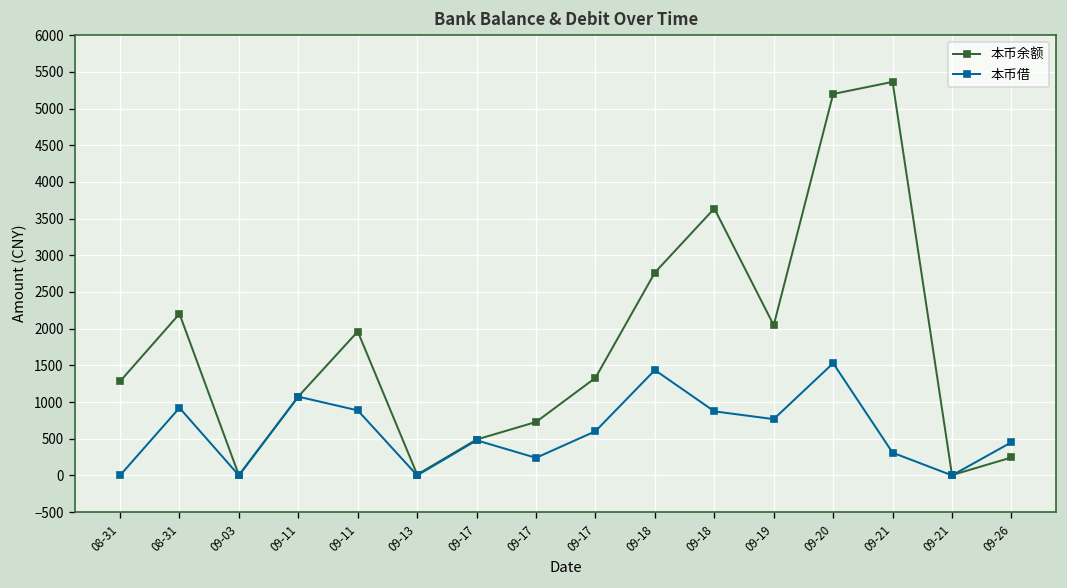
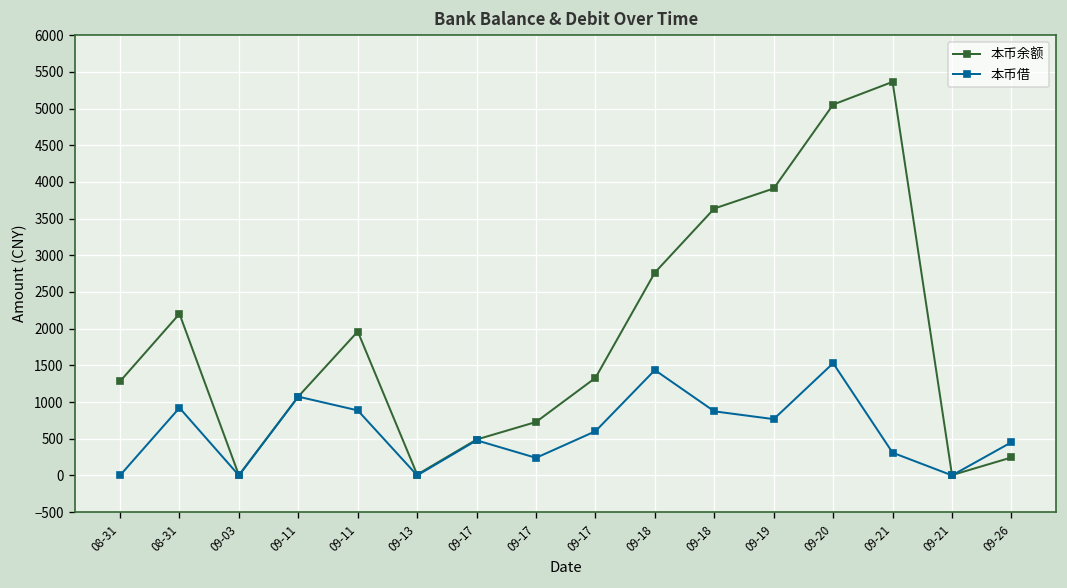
  {
    "本币余额": {
-     "09-19": 2000,
-     "09-20": 5200,
+     "09-19": 3900,
+     "09-20": 5100,
      "09-26": 200
    },
    "本币借": {
      "09-19": 800,
      "09-20": 1500,
      "09-26": 500
    }
  }
